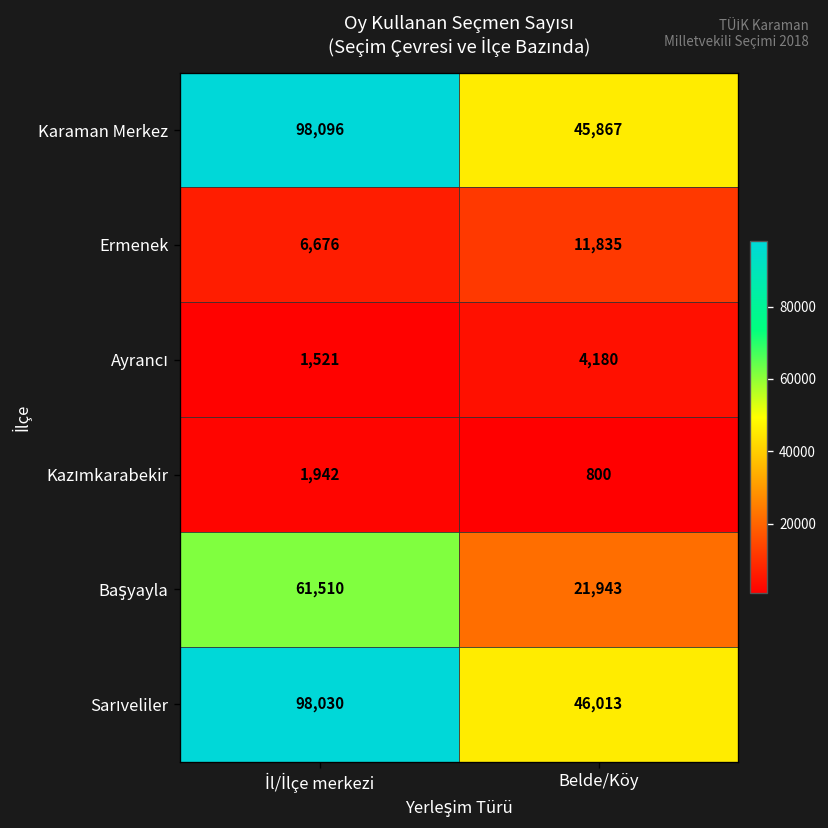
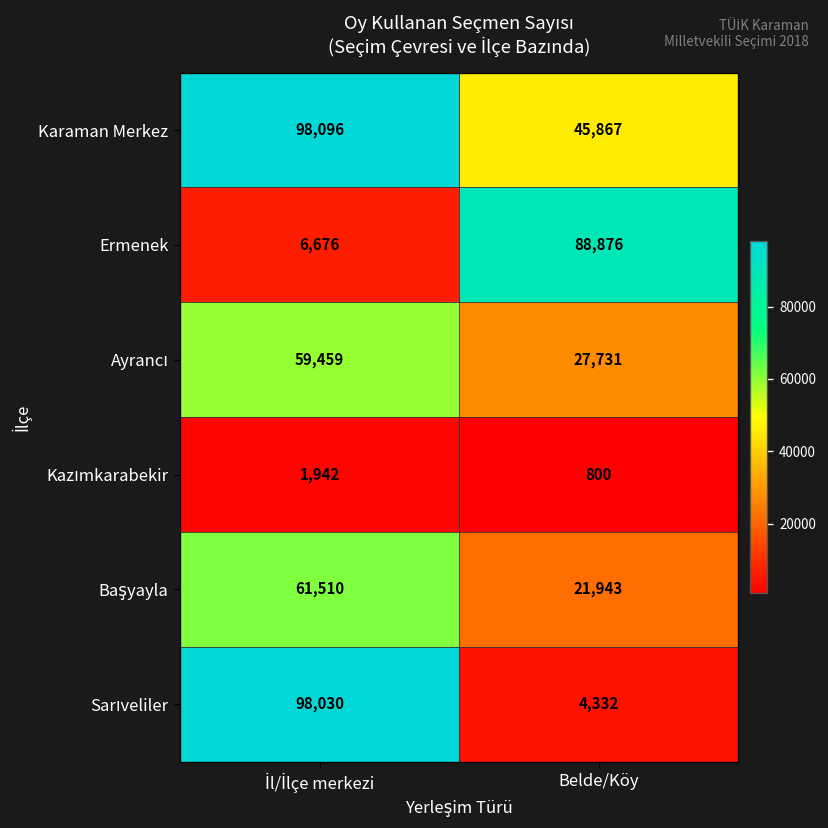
  {
    "Karaman Merkez": {
      "İl/İlçe merkezi": "98,096",
      "Belde/Köy": "45,867"
    },
    "Ermenek": {
      "İl/İlçe merkezi": "6,676",
-     "Belde/Köy": "11,835"
+     "Belde/Köy": "88,876"
    },
    "Ayrancı": {
-     "İl/İlçe merkezi": "1,521",
-     "Belde/Köy": "4,180"
+     "İl/İlçe merkezi": "59,459",
+     "Belde/Köy": "27,731"
    },
    "Kazımkarabekir": {
      "İl/İlçe merkezi": "1,942",
      "Belde/Köy": "800"
    },
    "Başyayla": {
      "İl/İlçe merkezi": "61,510",
      "Belde/Köy": "21,943"
    },
    "Sarıveliler": {
      "İl/İlçe merkezi": "98,030",
-     "Belde/Köy": "46,013"
+     "Belde/Köy": "4,332"
    }
  }
